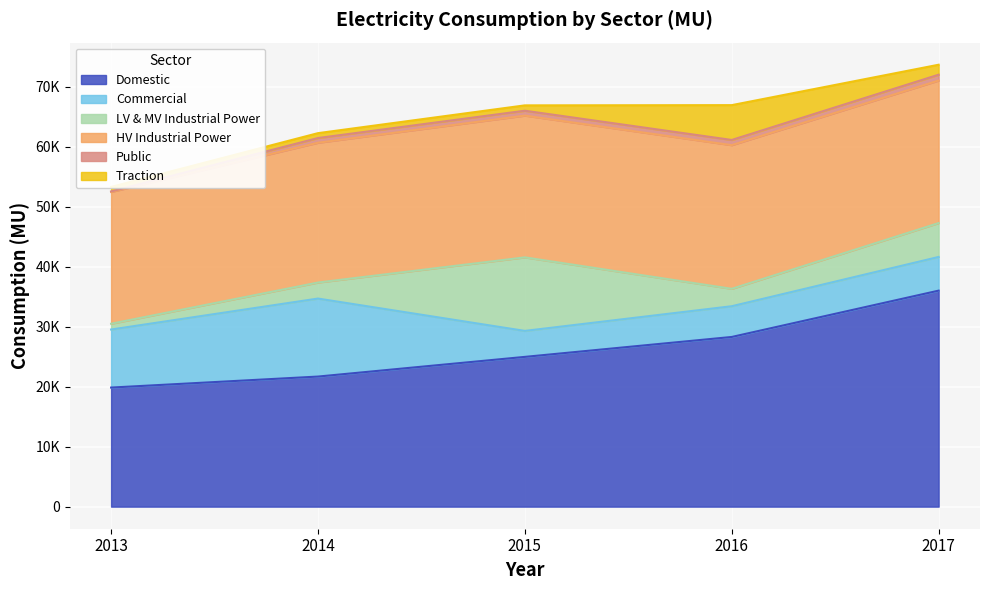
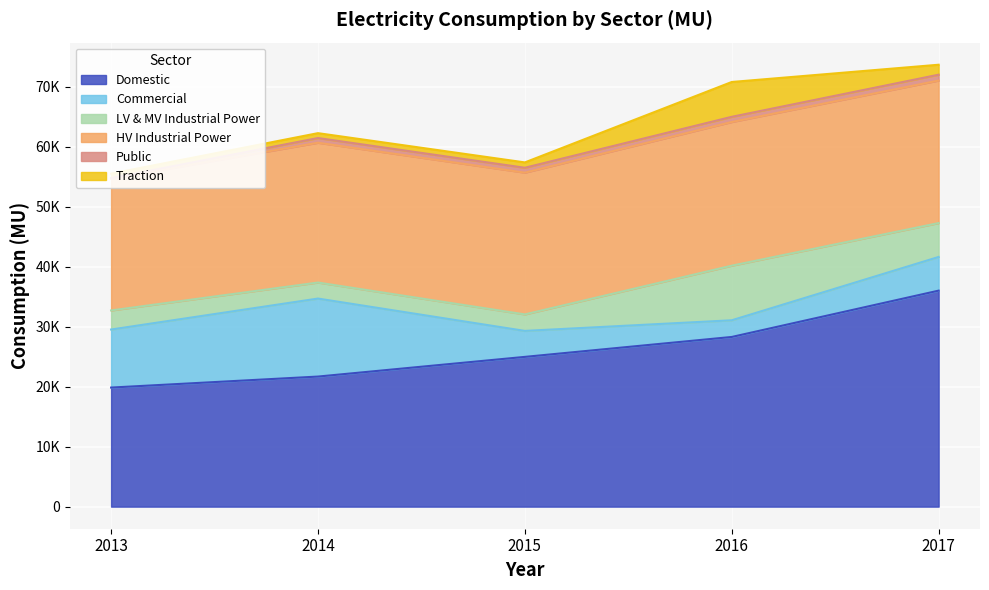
  {
    "Domestic": {
      "2013": 20000,
      "2014": 22000,
      "2015": 25000,
      "2016": 28000,
      "2017": 36000
    },
    "Commercial": {
      "2013": 10000,
      "2014": 13000,
      "2015": 4000,
-     "2016": 5000,
+     "2016": 3000,
      "2017": 6000
    },
    "LV & MV Industrial Power": {
-     "2013": 1000,
+     "2013": 3000,
      "2014": 3000,
-     "2015": 12000,
-     "2016": 3000,
+     "2015": 3000,
+     "2016": 9000,
      "2017": 6000
    },
    "Traction": {
      "2014": 1000,
      "2015": 1000,
      "2016": 6000,
      "2017": 2000
    }
  }
